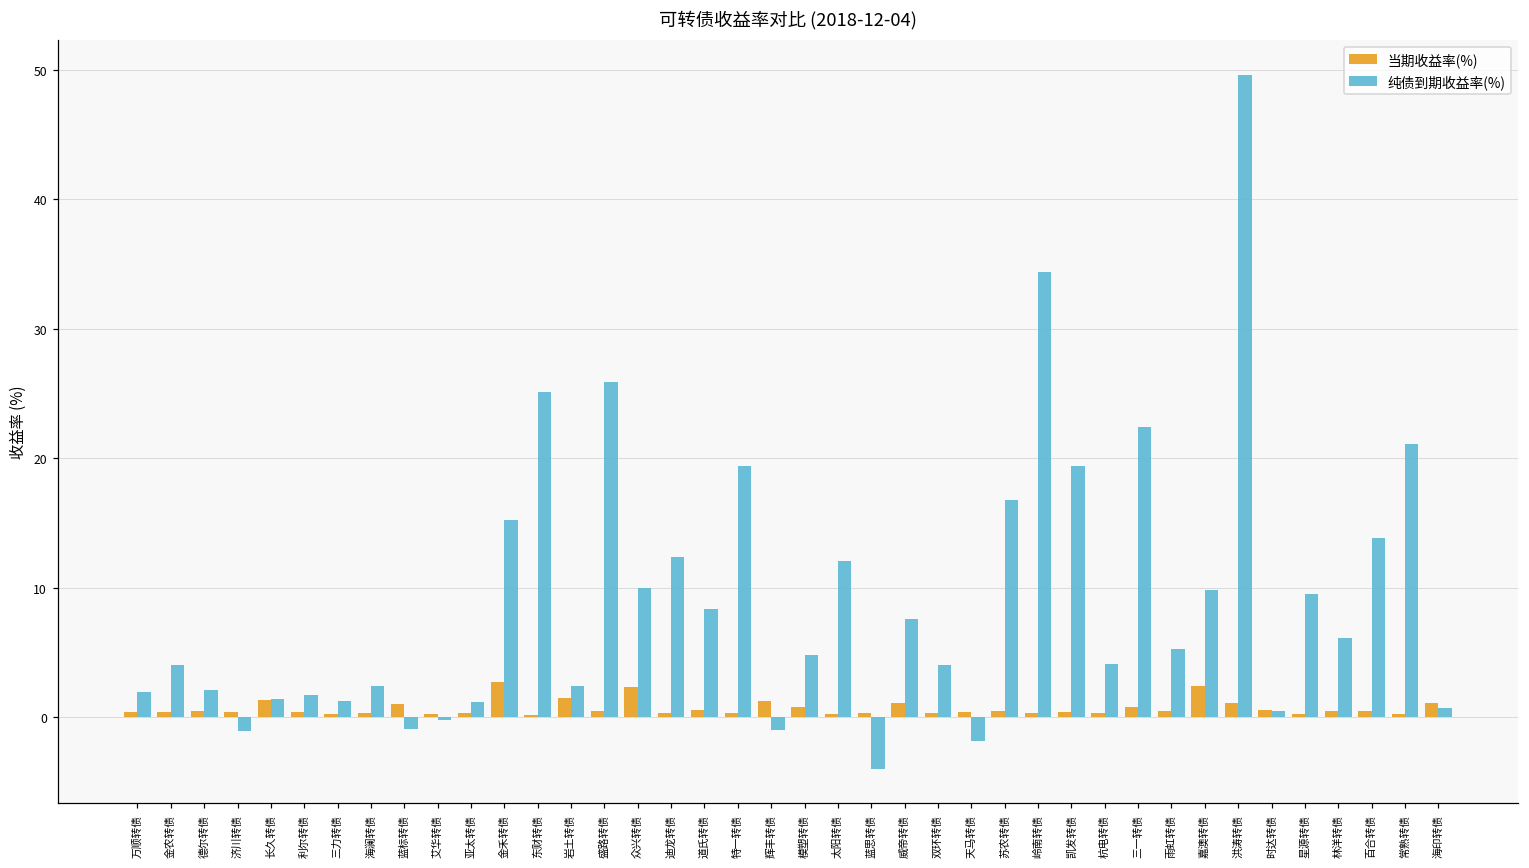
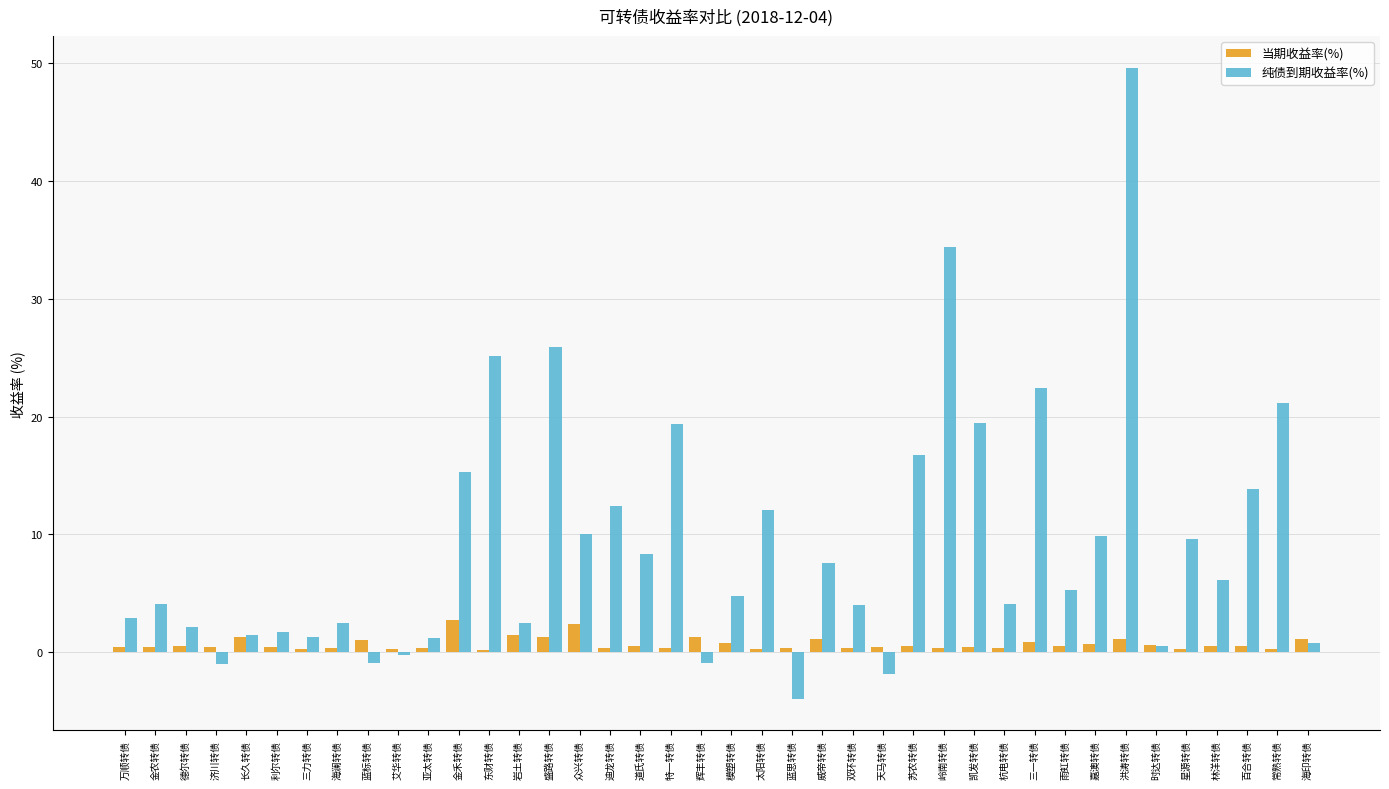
  {
    "当期收益率(%)": {
      "万顺转债": 0.4,
      "金农转债": 0.4,
      "德尔转债": 0.5,
      "济川转债": 0.4,
      "长久转债": 1.3,
      "利尔转债": 0.4,
      "三力转债": 0.3,
      "海澜转债": 0.3,
      "蓝标转债": 1.0,
      "艾华转债": 0.3,
      "亚太转债": 0.3,
      "金禾转债": 2.7,
      "岩土转债": 1.5,
-     "盛路转债": 0.5,
+     "盛路转债": 1.2,
      "众兴转债": 2.4,
      "迪龙转债": 0.3,
      "道氏转债": 0.5,
      "特一转债": 0.3,
      "辉丰转债": 1.2,
      "模塑转债": 0.8,
      "太阳转债": 0.3,
      "蓝思转债": 0.3,
      "威帝转债": 1.1,
      "双环转债": 0.3,
      "天马转债": 0.4,
      "苏农转债": 0.5,
      "岭南转债": 0.3,
      "凯发转债": 0.4,
      "杭电转债": 0.3,
      "三一转债": 0.8,
      "雨虹转债": 0.5,
-     "嘉澳转债": 2.4,
+     "嘉澳转债": 0.7,
      "洪涛转债": 1.1,
      "时达转债": 0.6,
      "星源转债": 0.3,
      "林洋转债": 0.5,
      "百合转债": 0.5,
      "常熟转债": 0.3,
      "海印转债": 1.1
    },
    "纯债到期收益率(%)": {
-     "万顺转债": 2.0,
+     "万顺转债": 2.9,
      "金农转债": 4.1,
      "德尔转债": 2.1,
      "济川转债": -1.0,
      "长久转债": 1.4,
      "利尔转债": 1.7,
      "三力转债": 1.3,
      "海澜转债": 2.4,
      "蓝标转债": -0.9,
      "艾华转债": -0.2,
      "亚太转债": 1.2,
      "金禾转债": 15.3,
      "东财转债": 25.1,
      "岩土转债": 2.4,
      "盛路转债": 25.9,
      "众兴转债": 10.0,
      "迪龙转债": 12.4,
      "道氏转债": 8.3,
      "特一转债": 19.4,
      "辉丰转债": -0.9,
      "模塑转债": 4.8,
      "太阳转债": 12.1,
      "蓝思转债": -4.0,
      "威帝转债": 7.6,
      "双环转债": 4.0,
      "天马转债": -1.8,
      "苏农转债": 16.8,
      "岭南转债": 34.4,
      "凯发转债": 19.4,
      "杭电转债": 4.1,
      "三一转债": 22.4,
      "雨虹转债": 5.3,
      "嘉澳转债": 9.8,
      "洪涛转债": 49.6,
      "时达转债": 0.5,
      "星源转债": 9.6,
      "林洋转债": 6.1,
      "百合转债": 13.9,
      "常熟转债": 21.1,
      "海印转债": 0.7
    }
  }
